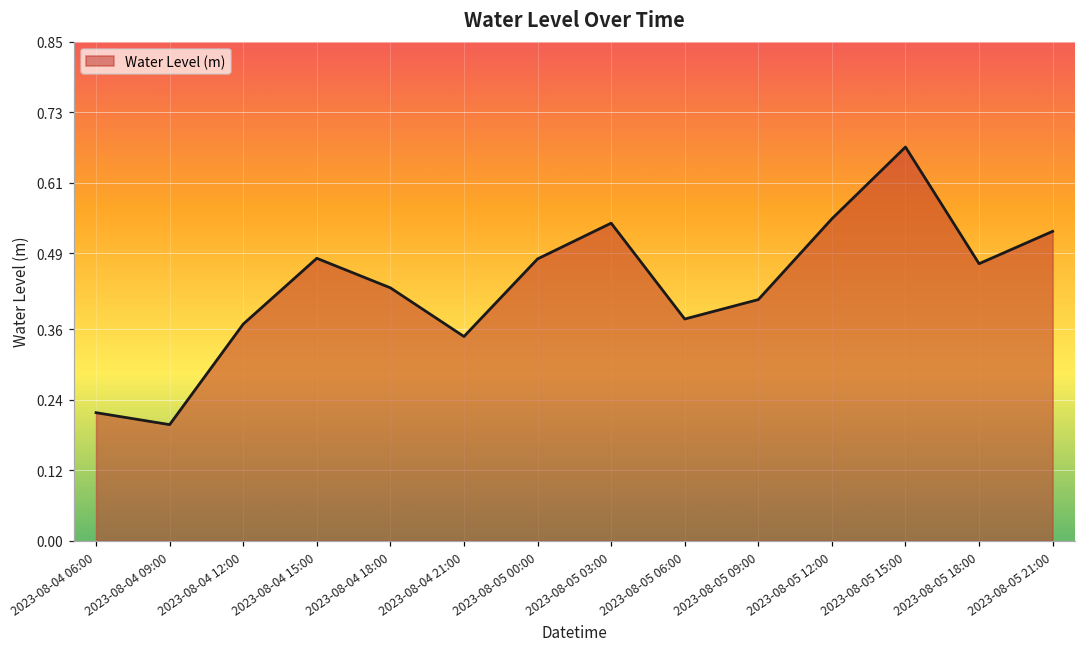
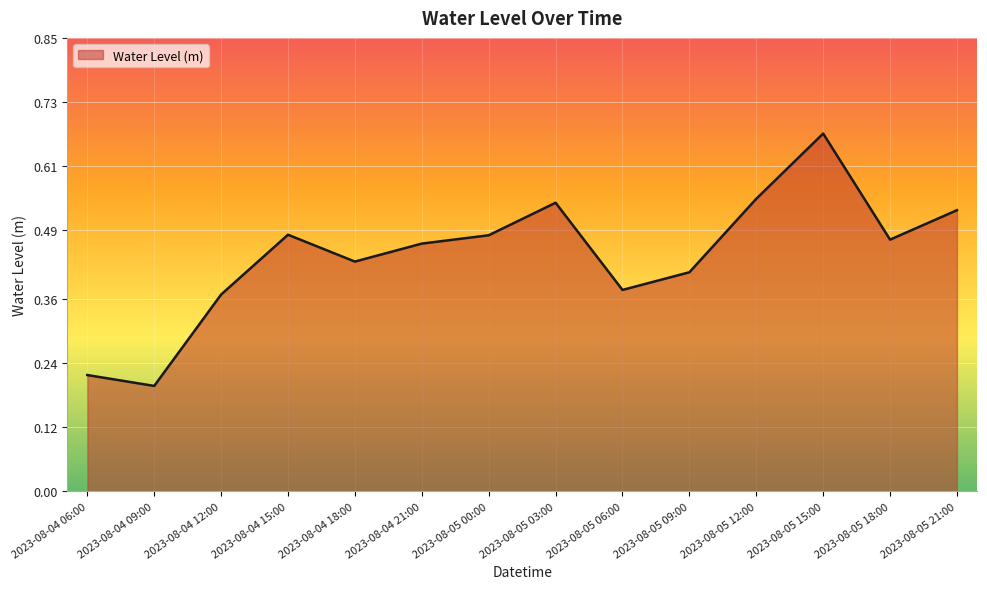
  {
    "2023-08-04 06:00": 0.22,
    "2023-08-04 09:00": 0.20,
    "2023-08-04 12:00": 0.37,
    "2023-08-04 15:00": 0.48,
    "2023-08-04 18:00": 0.43,
-   "2023-08-04 21:00": 0.35,
+   "2023-08-04 21:00": 0.46,
    "2023-08-05 00:00": 0.48,
    "2023-08-05 03:00": 0.54,
    "2023-08-05 06:00": 0.38,
    "2023-08-05 09:00": 0.41,
    "2023-08-05 12:00": 0.55,
    "2023-08-05 15:00": 0.67,
    "2023-08-05 18:00": 0.47,
    "2023-08-05 21:00": 0.53
  }
